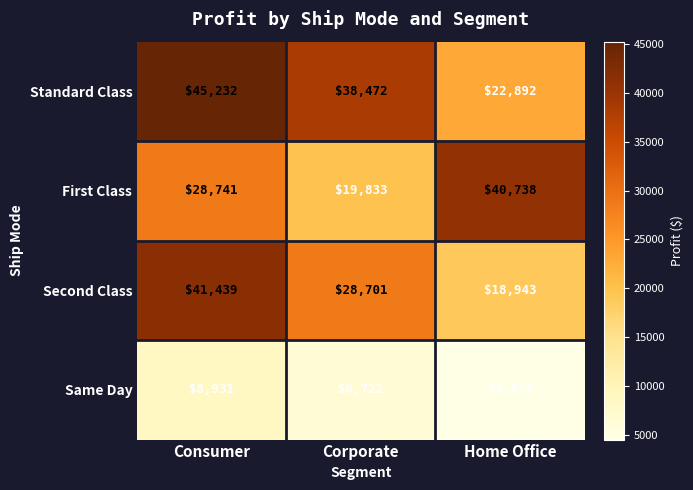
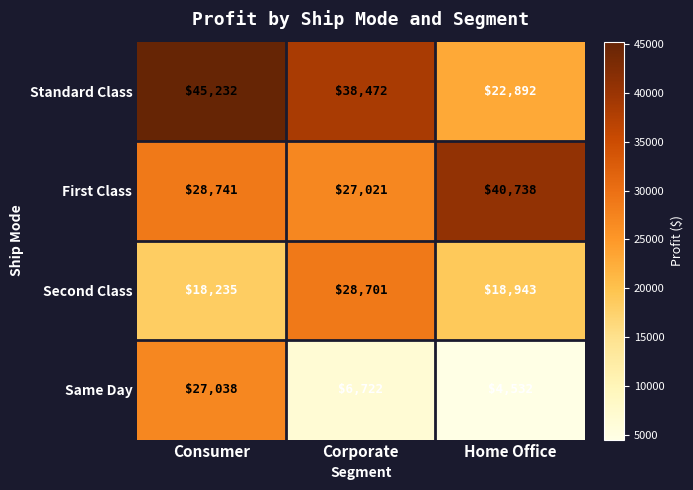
  {
    "Standard Class": {
      "Consumer": "$45,232",
      "Corporate": "$38,472",
      "Home Office": "$22,892"
    },
    "First Class": {
      "Consumer": "$28,741",
-     "Corporate": "$19,833",
+     "Corporate": "$27,021",
      "Home Office": "$40,738"
    },
    "Second Class": {
-     "Consumer": "$41,439",
+     "Consumer": "$18,235",
      "Corporate": "$28,701",
      "Home Office": "$18,943"
    },
    "Same Day": {
-     "Consumer": "$8,931"
+     "Consumer": "$27,038"
    }
  }
